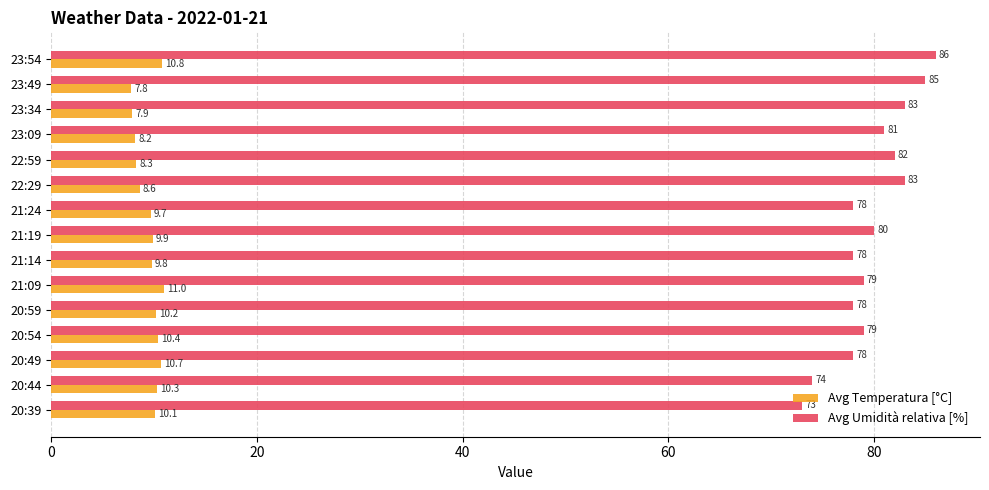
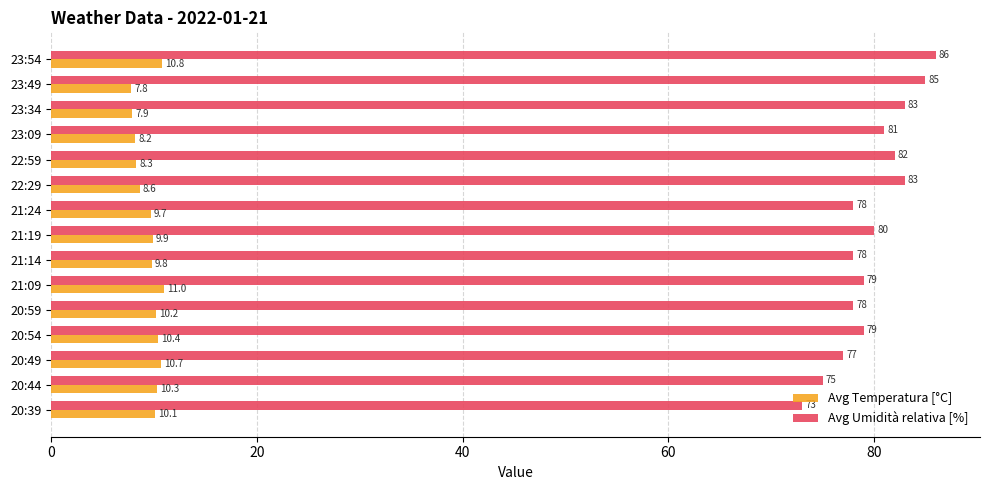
  {
    "Avg Temperatura [°C]": {
      "23:54": 10.8,
      "23:49": 7.8,
      "23:34": 7.9,
      "23:09": 8.2,
      "22:59": 8.3,
      "22:29": 8.6,
      "21:24": 9.7,
      "21:19": 9.9,
      "21:14": 9.8,
      "21:09": 11.0,
      "20:59": 10.2,
      "20:54": 10.4,
      "20:49": 10.7,
      "20:44": 10.3,
      "20:39": 10.1
    },
    "Avg Umidità relativa [%]": {
      "23:54": 86,
      "23:49": 85,
      "23:34": 83,
      "23:09": 81,
      "22:59": 82,
      "22:29": 83,
      "21:24": 78,
      "21:19": 80,
      "21:14": 78,
      "21:09": 79,
      "20:59": 78,
      "20:54": 79,
-     "20:49": 78,
-     "20:44": 74,
+     "20:49": 77,
+     "20:44": 75,
      "20:39": 73
    }
  }
